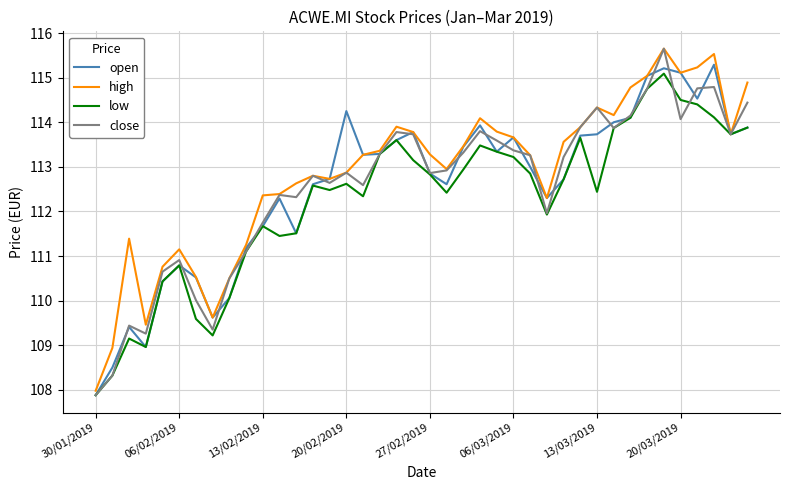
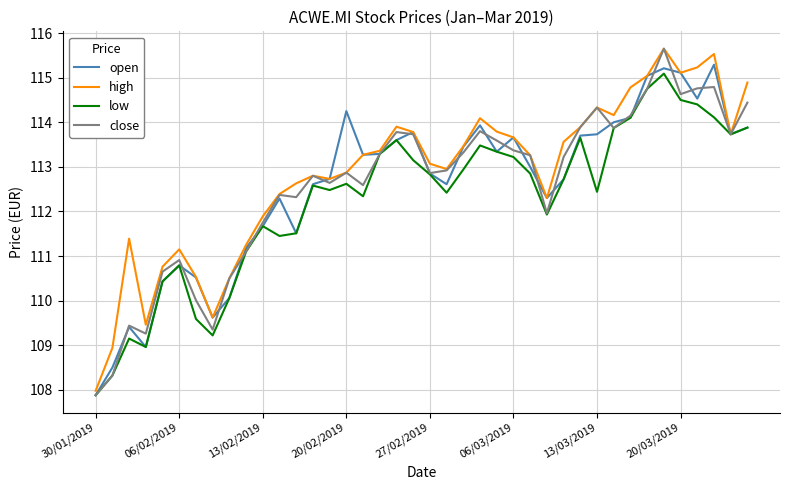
  {
    "open": {
      "20/02/2019": 114.3,
      "13/03/2019": 113.7
    },
    "high": {
      "30/01/2019": 108.0,
      "06/02/2019": 111.2,
-     "13/02/2019": 112.4,
-     "27/02/2019": 113.3
+     "13/02/2019": 111.9,
+     "27/02/2019": 113.1
    },
    "low": {
      "20/02/2019": 112.6,
      "06/03/2019": 113.2,
      "13/03/2019": 112.4,
      "20/03/2019": 114.5
    },
    "close": {
      "06/02/2019": 110.9,
      "13/02/2019": 111.8,
      "06/03/2019": 113.4,
-     "20/03/2019": 114.1
+     "20/03/2019": 114.6
    }
  }
